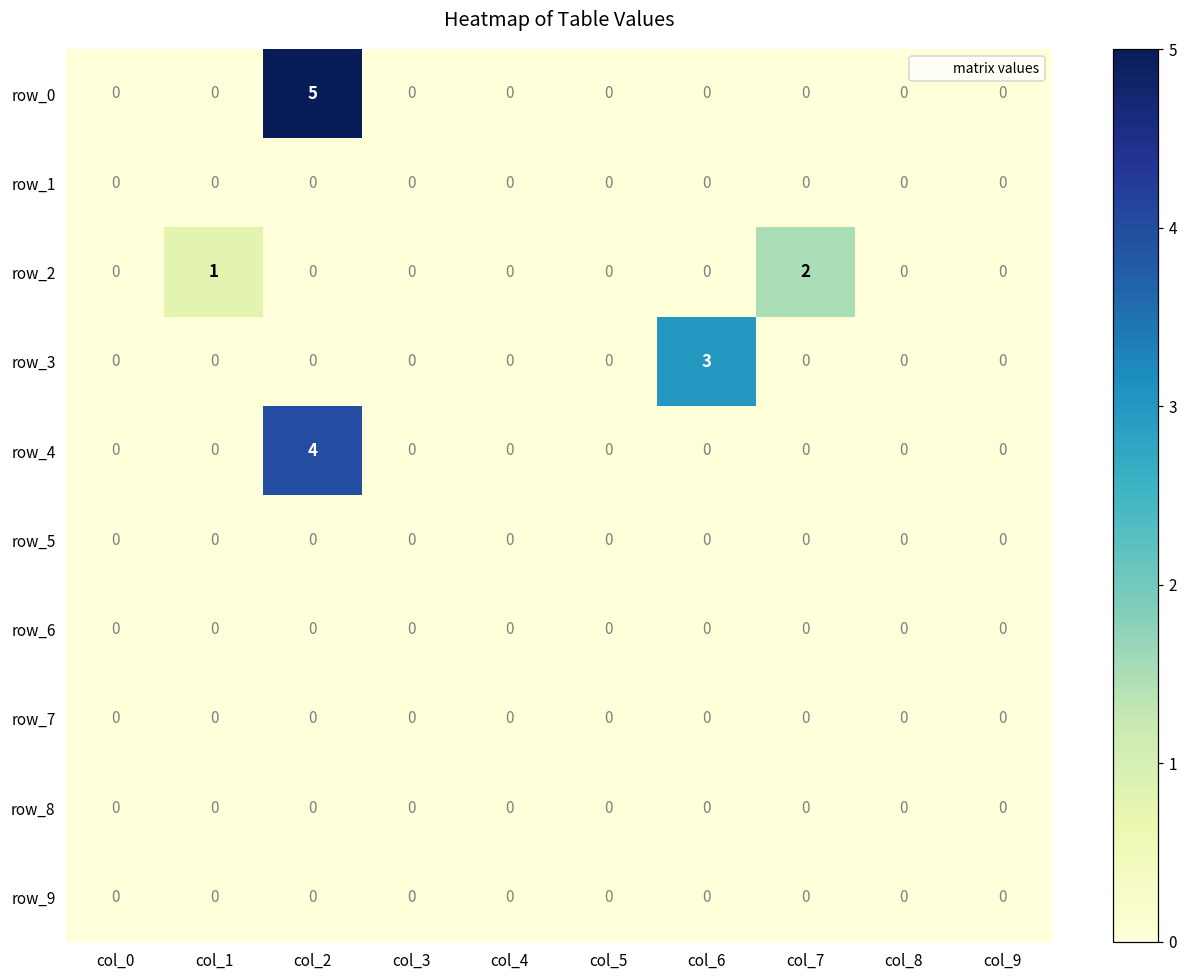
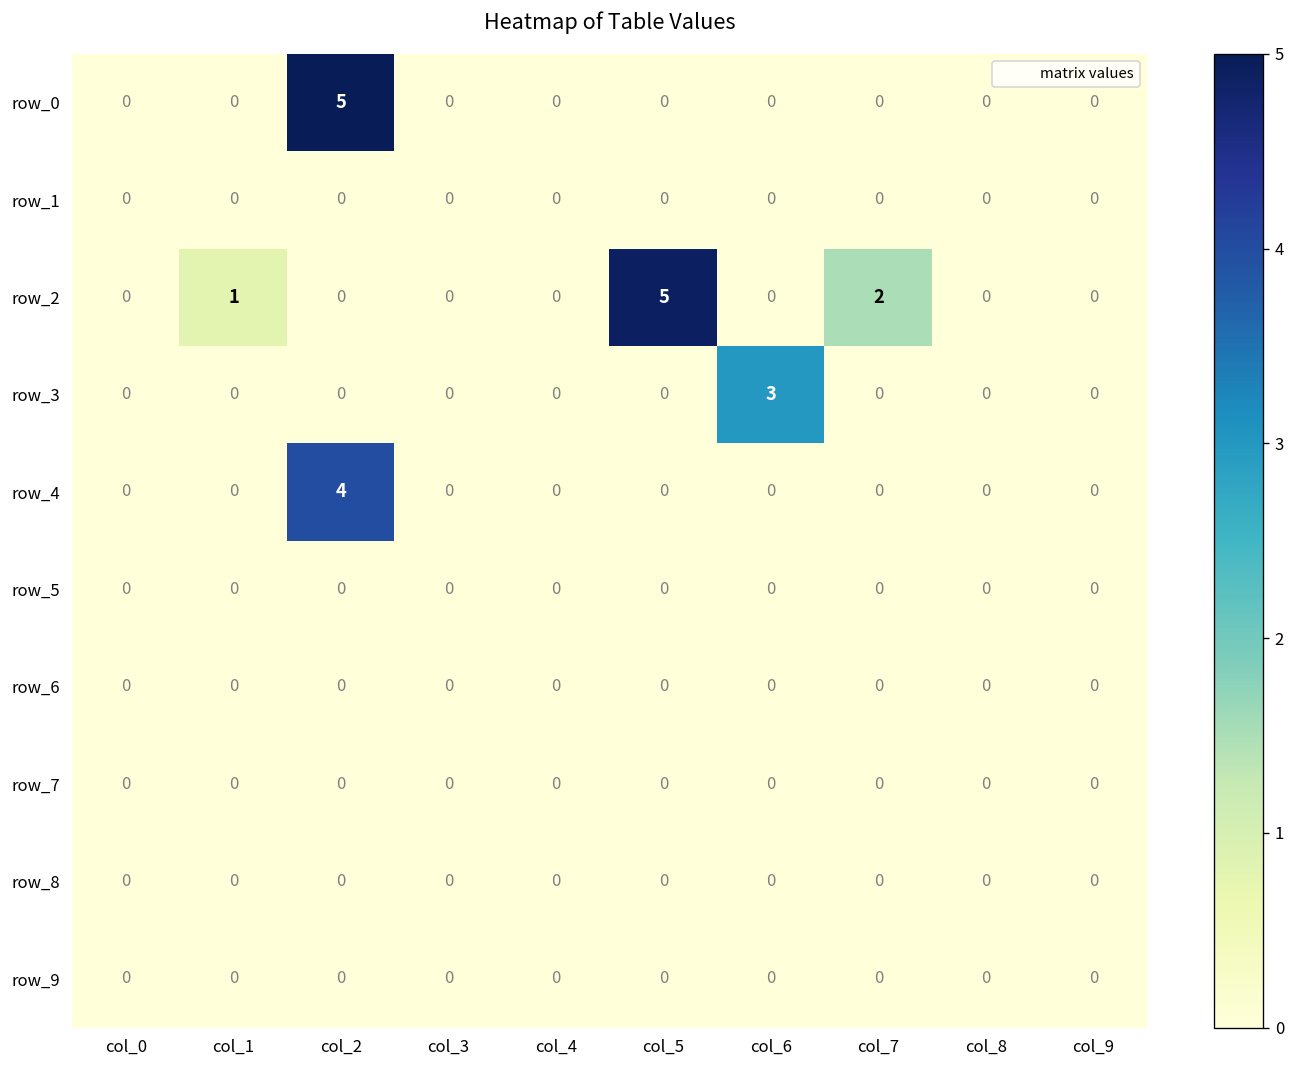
  {
    "row_0": {
      "col_0": 0,
      "col_1": 0,
      "col_2": 5,
      "col_3": 0,
      "col_4": 0,
      "col_5": 0,
      "col_6": 0,
      "col_7": 0,
      "col_8": 0,
      "col_9": 0
    },
    "row_1": {
      "col_0": 0,
      "col_1": 0,
      "col_2": 0,
      "col_3": 0,
      "col_4": 0,
      "col_5": 0,
      "col_6": 0,
      "col_7": 0,
      "col_8": 0,
      "col_9": 0
    },
    "row_2": {
      "col_0": 0,
      "col_1": 1,
      "col_2": 0,
      "col_3": 0,
      "col_4": 0,
-     "col_5": 0,
+     "col_5": 5,
      "col_6": 0,
      "col_7": 2,
      "col_8": 0,
      "col_9": 0
    },
    "row_3": {
      "col_0": 0,
      "col_1": 0,
      "col_2": 0,
      "col_3": 0,
      "col_4": 0,
      "col_5": 0,
      "col_6": 3,
      "col_7": 0,
      "col_8": 0,
      "col_9": 0
    },
    "row_4": {
      "col_0": 0,
      "col_1": 0,
      "col_2": 4,
      "col_3": 0,
      "col_4": 0,
      "col_5": 0,
      "col_6": 0,
      "col_7": 0,
      "col_8": 0,
      "col_9": 0
    },
    "row_5": {
      "col_0": 0,
      "col_1": 0,
      "col_2": 0,
      "col_3": 0,
      "col_4": 0,
      "col_5": 0,
      "col_6": 0,
      "col_7": 0,
      "col_8": 0,
      "col_9": 0
    },
    "row_6": {
      "col_0": 0,
      "col_1": 0,
      "col_2": 0,
      "col_3": 0,
      "col_4": 0,
      "col_5": 0,
      "col_6": 0,
      "col_7": 0,
      "col_8": 0,
      "col_9": 0
    },
    "row_7": {
      "col_0": 0,
      "col_1": 0,
      "col_2": 0,
      "col_3": 0,
      "col_4": 0,
      "col_5": 0,
      "col_6": 0,
      "col_7": 0,
      "col_8": 0,
      "col_9": 0
    },
    "row_8": {
      "col_0": 0,
      "col_1": 0,
      "col_2": 0,
      "col_3": 0,
      "col_4": 0,
      "col_5": 0,
      "col_6": 0,
      "col_7": 0,
      "col_8": 0,
      "col_9": 0
    },
    "row_9": {
      "col_0": 0,
      "col_1": 0,
      "col_2": 0,
      "col_3": 0,
      "col_4": 0,
      "col_5": 0,
      "col_6": 0,
      "col_7": 0,
      "col_8": 0,
      "col_9": 0
    }
  }
